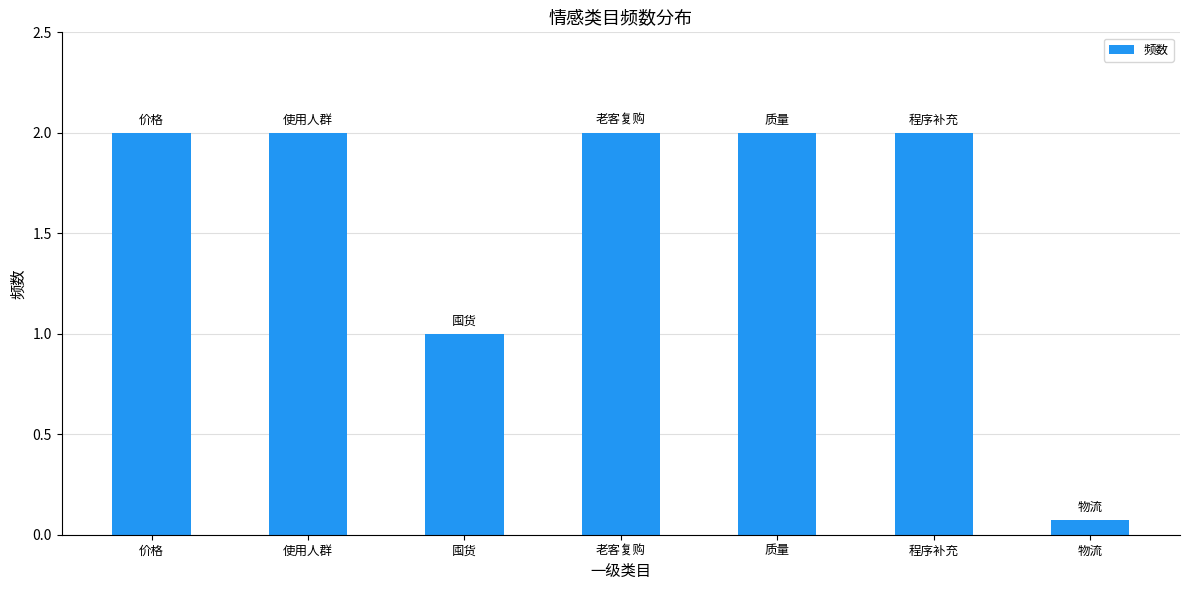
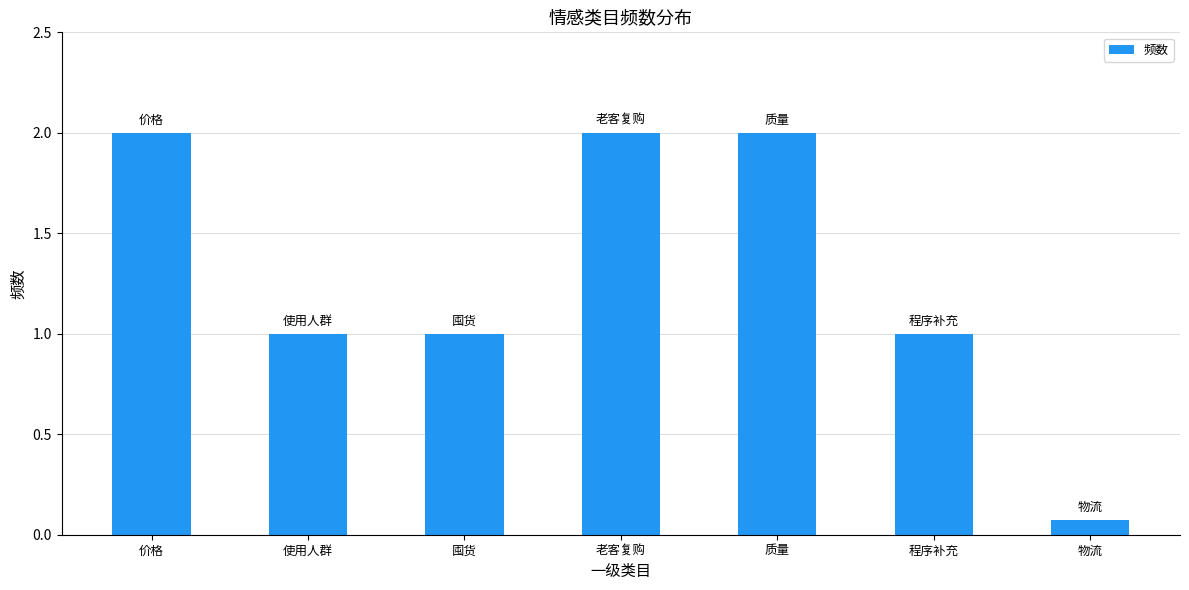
  {
    "价格": 2,
-   "使用人群": 2,
+   "使用人群": 1,
    "囤货": 1,
    "老客复购": 2,
    "质量": 2,
-   "程序补充": 2,
+   "程序补充": 1,
    "物流": 0.08
  }
